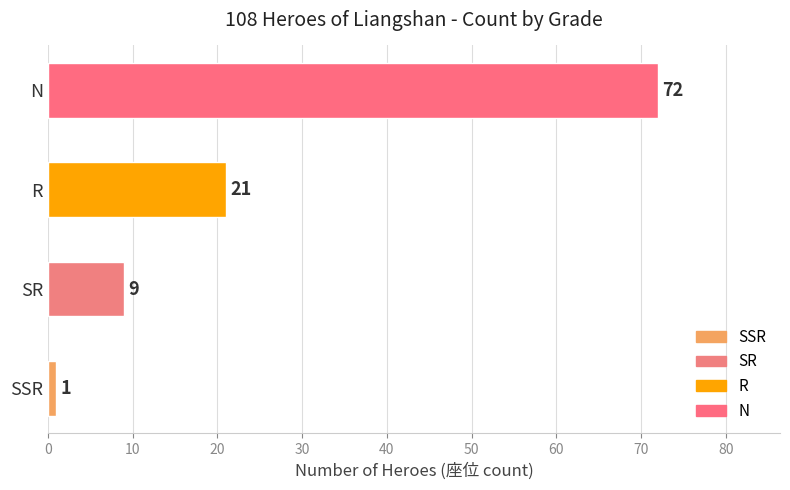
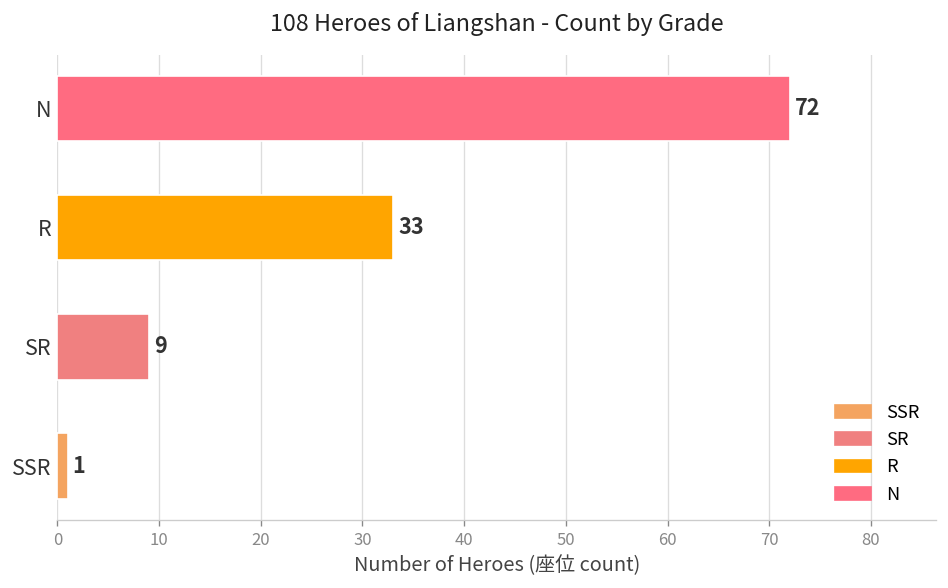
  {
    "N": 72,
-   "R": 21,
+   "R": 33,
    "SR": 9,
    "SSR": 1
  }
